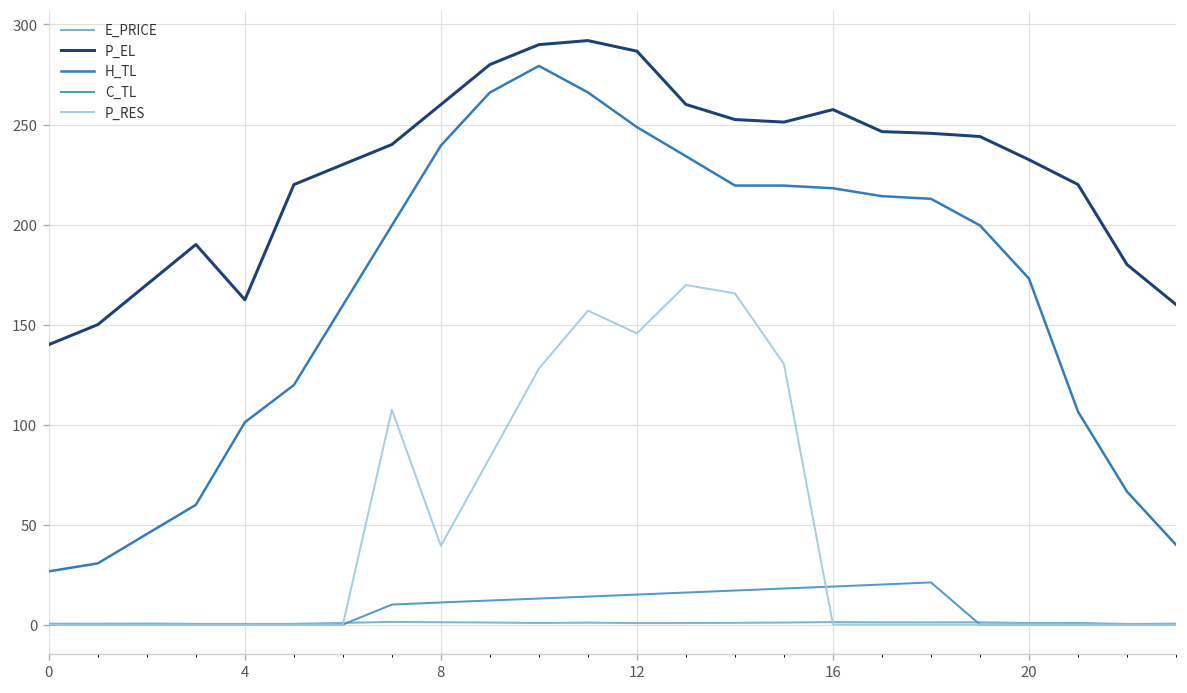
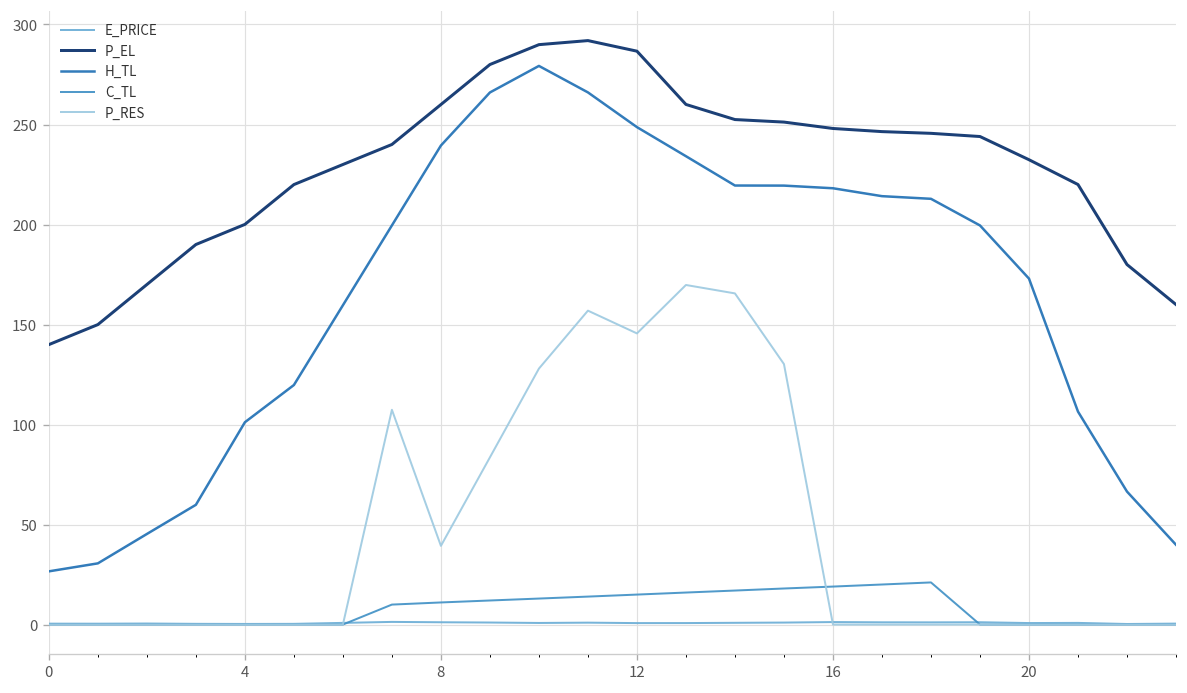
  {
    "P_EL": {
      "0": 140,
-     "4": 162,
+     "4": 200,
      "8": 260,
      "12": 287,
-     "16": 257,
+     "16": 248,
      "20": 232
    }
  }
